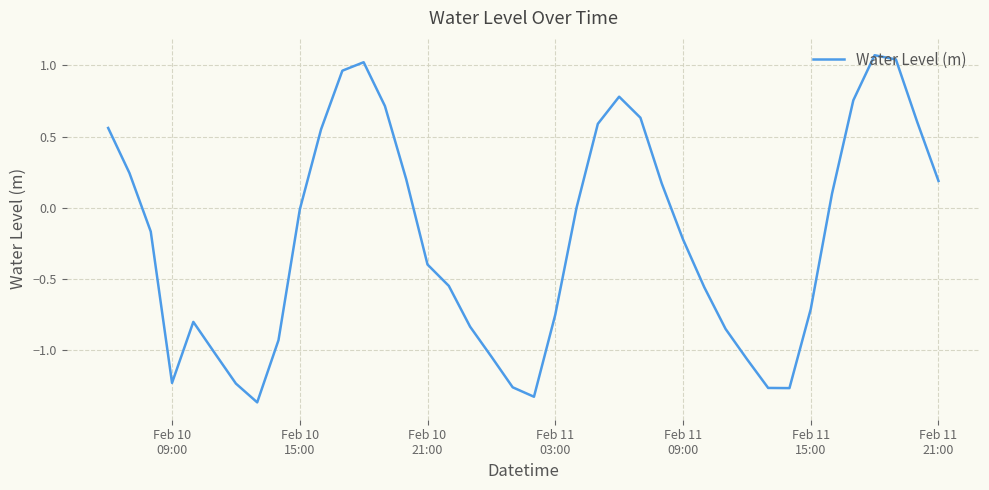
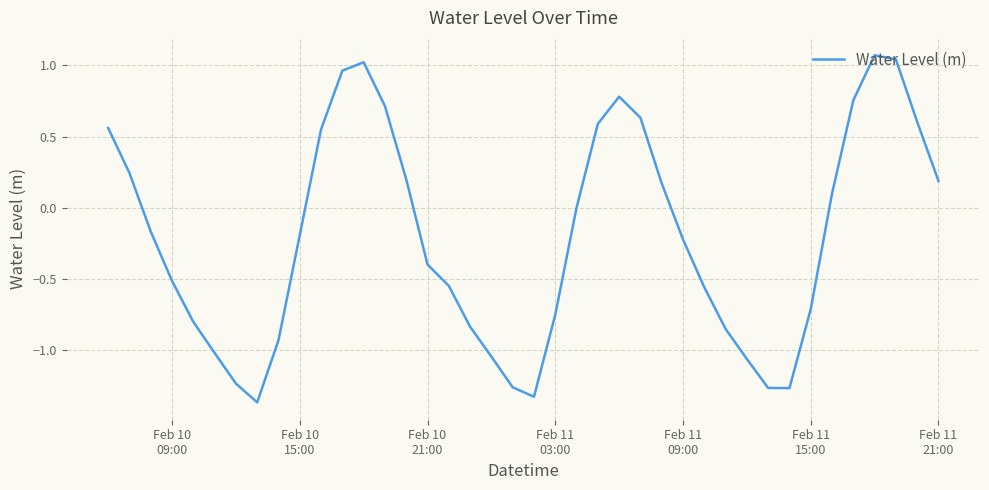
  {
-   "Feb 10 09:00": -1.23,
-   "Feb 10 15:00": -0.01,
+   "Feb 10 09:00": -0.52,
+   "Feb 10 15:00": -0.19,
    "Feb 10 21:00": -0.40,
    "Feb 11 03:00": -0.75,
    "Feb 11 09:00": -0.22,
    "Feb 11 15:00": -0.71,
    "Feb 11 21:00": 0.19
  }
